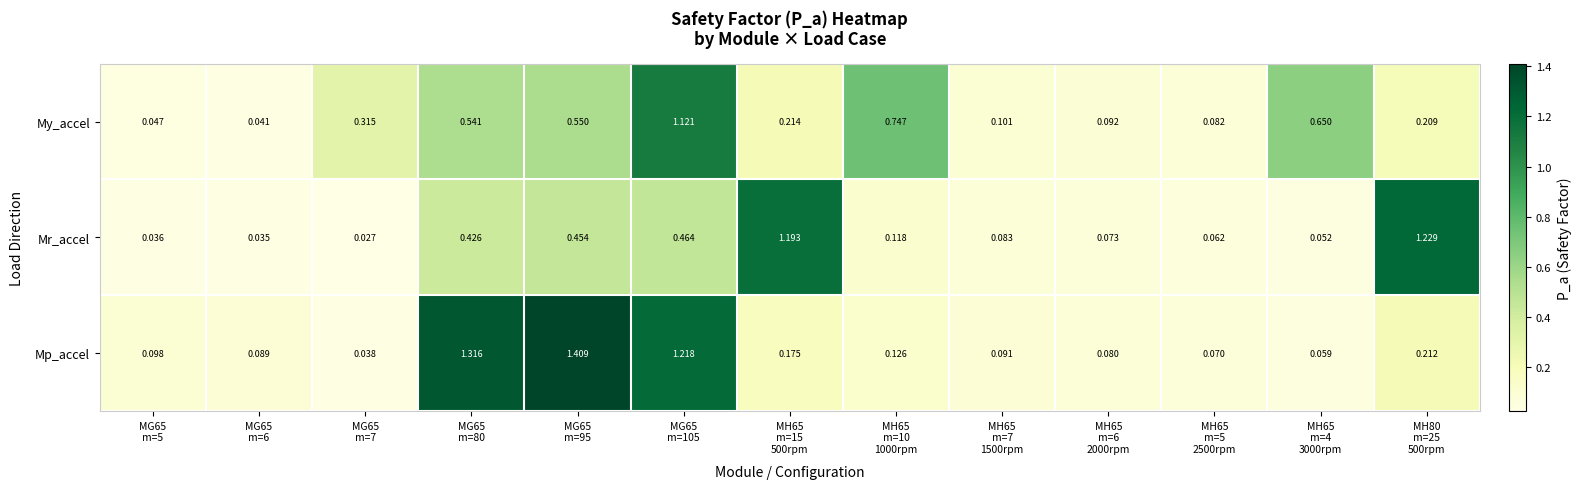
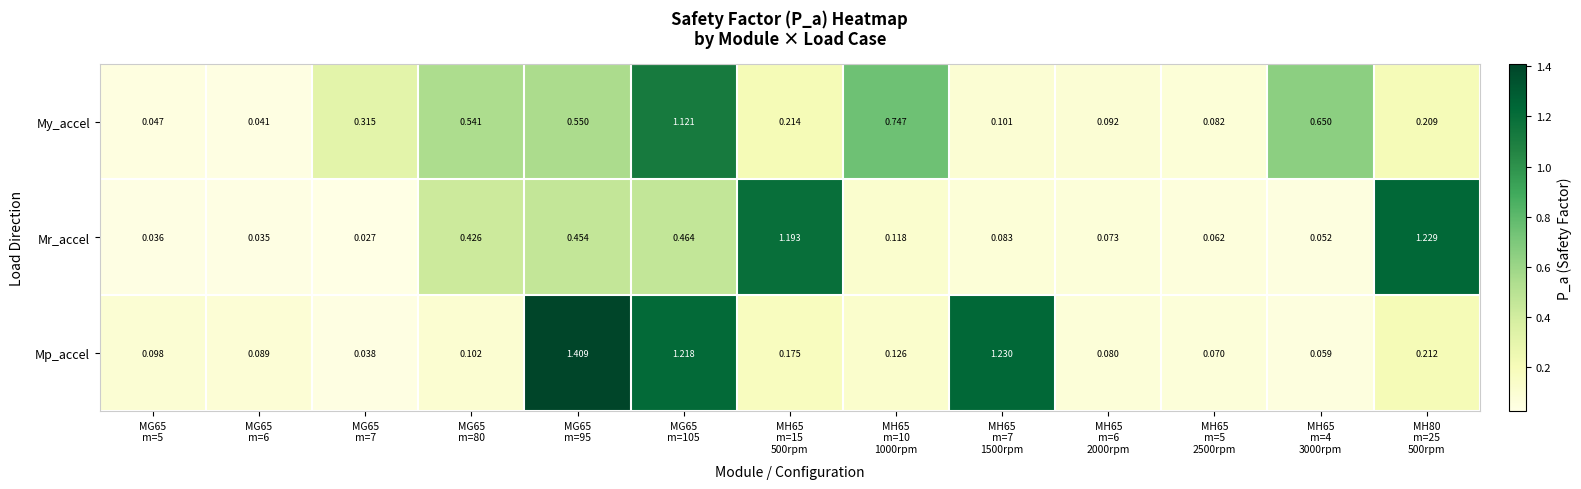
  {
    "My_accel": {
      "MG65 m=5": 0.047,
      "MG65 m=6": 0.041,
      "MG65 m=7": 0.315,
      "MG65 m=80": 0.541,
      "MG65 m=95": 0.550,
      "MG65 m=105": 1.121,
      "MH65 m=15 500rpm": 0.214,
      "MH65 m=10 1000rpm": 0.747,
      "MH65 m=7 1500rpm": 0.101,
      "MH65 m=6 2000rpm": 0.092,
      "MH65 m=5 2500rpm": 0.082,
      "MH65 m=4 3000rpm": 0.650,
      "MH80 m=25 500rpm": 0.209
    },
    "Mr_accel": {
      "MG65 m=5": 0.036,
      "MG65 m=6": 0.035,
      "MG65 m=7": 0.027,
      "MG65 m=80": 0.426,
      "MG65 m=95": 0.454,
      "MG65 m=105": 0.464,
      "MH65 m=15 500rpm": 1.193,
      "MH65 m=10 1000rpm": 0.118,
      "MH65 m=7 1500rpm": 0.083,
      "MH65 m=6 2000rpm": 0.073,
      "MH65 m=5 2500rpm": 0.062,
      "MH65 m=4 3000rpm": 0.052,
      "MH80 m=25 500rpm": 1.229
    },
    "Mp_accel": {
      "MG65 m=5": 0.098,
      "MG65 m=6": 0.089,
      "MG65 m=7": 0.038,
-     "MG65 m=80": 1.316,
+     "MG65 m=80": 0.102,
      "MG65 m=95": 1.409,
      "MG65 m=105": 1.218,
      "MH65 m=15 500rpm": 0.175,
      "MH65 m=10 1000rpm": 0.126,
-     "MH65 m=7 1500rpm": 0.091,
+     "MH65 m=7 1500rpm": 1.230,
      "MH65 m=6 2000rpm": 0.080,
      "MH65 m=5 2500rpm": 0.070,
      "MH65 m=4 3000rpm": 0.059,
      "MH80 m=25 500rpm": 0.212
    }
  }
